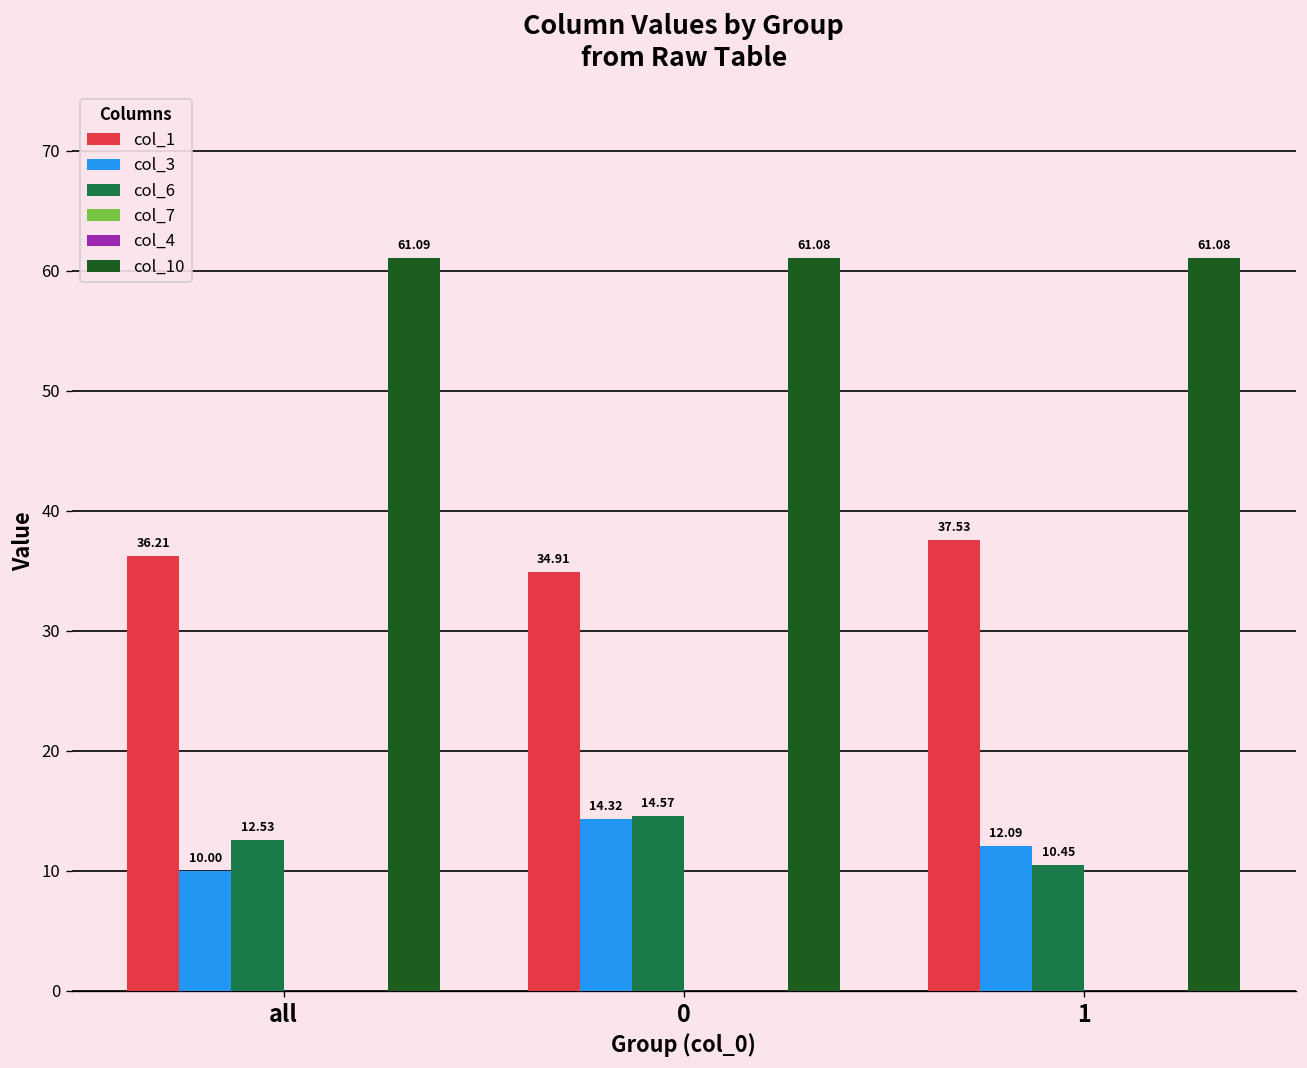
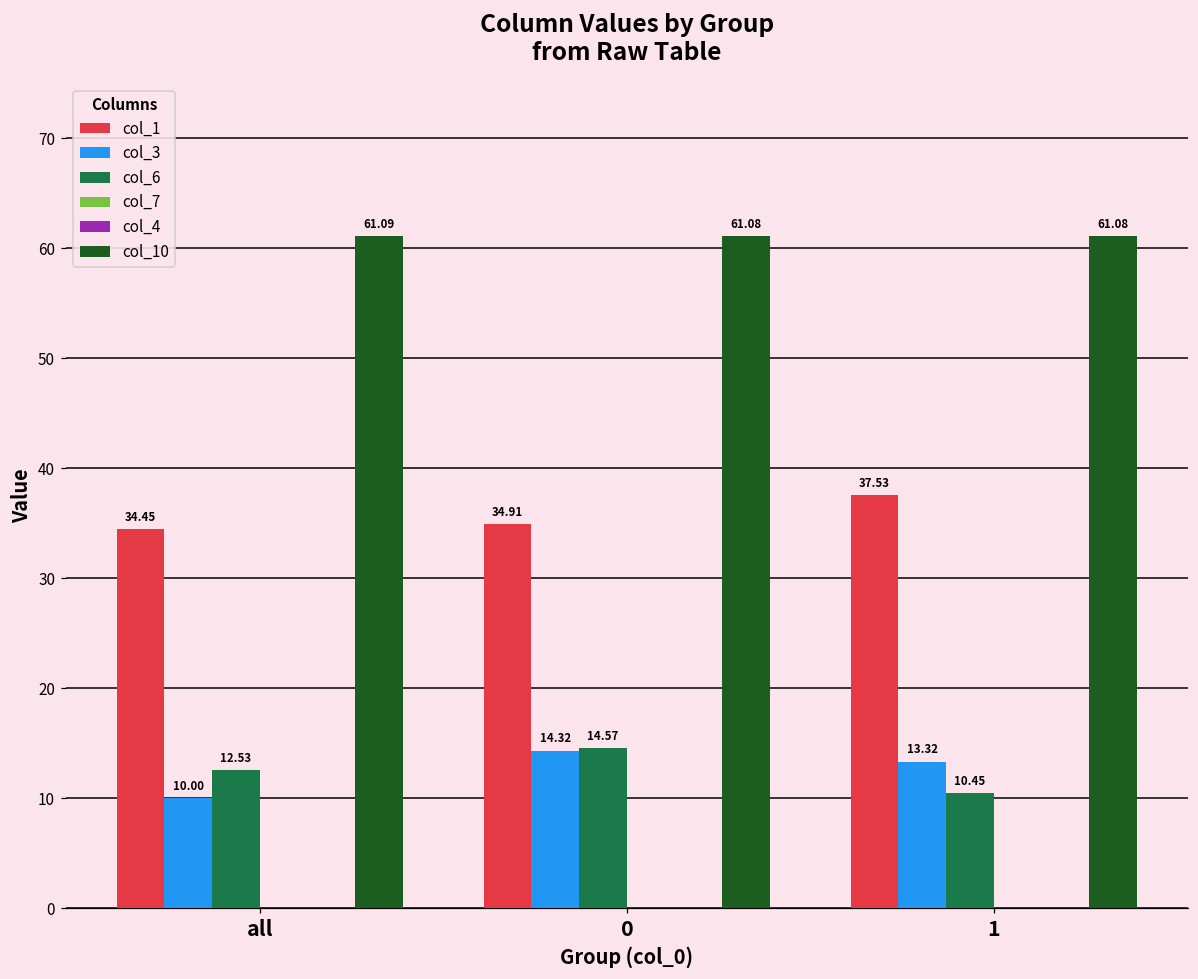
  {
    "col_1": {
-     "all": 36.21,
+     "all": 34.45,
      "0": 34.91,
      "1": 37.53
    },
    "col_3": {
      "all": 10.00,
      "0": 14.32,
-     "1": 12.09
+     "1": 13.32
    },
    "col_7": {
      "all": 0.0,
      "0": 0.0,
      "1": 0.0
    },
    "col_4": {
      "all": 0.0,
      "0": 0.0,
      "1": 0.0
    }
  }
